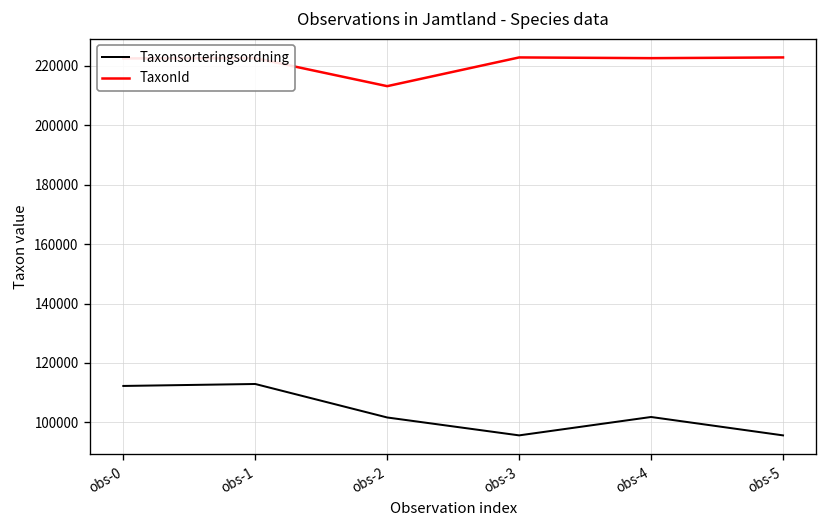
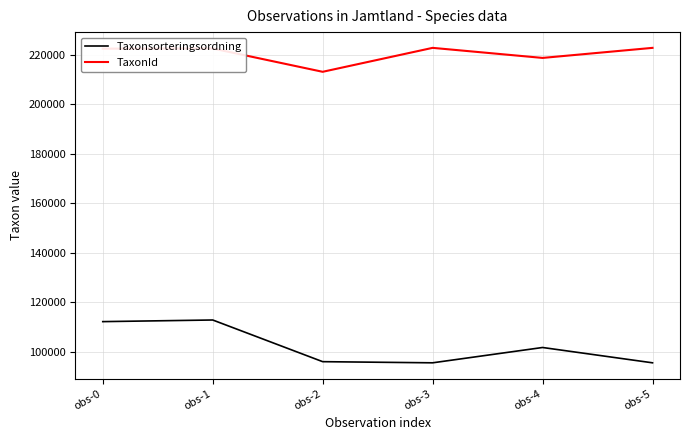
  {
    "Taxonsorteringsordning": {
      "obs-0": 112000,
      "obs-1": 113000,
-     "obs-2": 102000,
+     "obs-2": 96000,
      "obs-3": 96000,
      "obs-4": 102000,
      "obs-5": 96000
    },
    "TaxonId": {
      "obs-2": 213000,
      "obs-3": 223000,
-     "obs-4": 222000,
+     "obs-4": 219000,
      "obs-5": 223000
    }
  }
